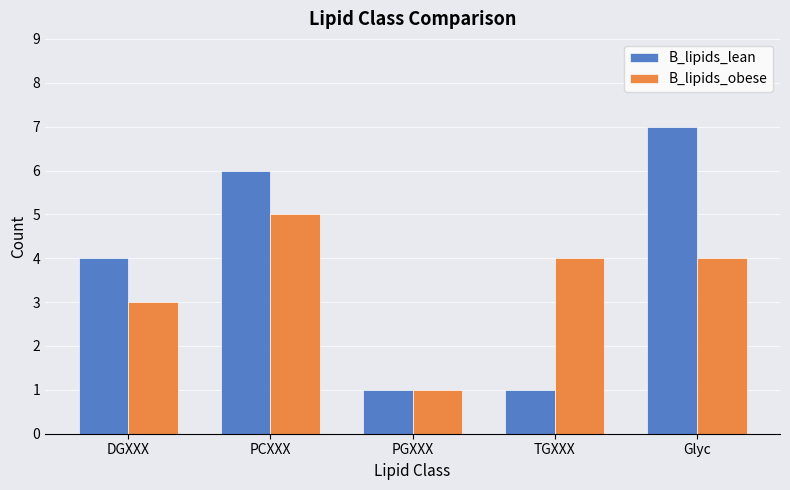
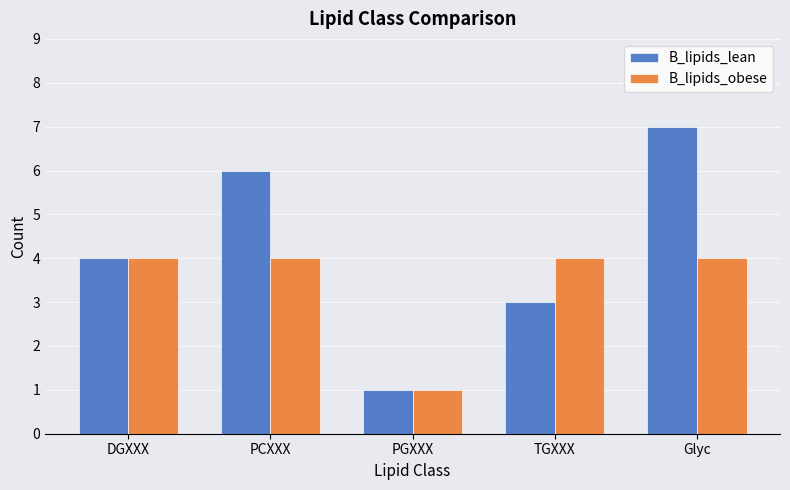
  {
    "B_lipids_lean": {
      "DGXXX": 4,
      "PCXXX": 6,
      "PGXXX": 1,
-     "TGXXX": 1,
+     "TGXXX": 3,
      "Glyc": 7
    },
    "B_lipids_obese": {
-     "DGXXX": 3,
-     "PCXXX": 5,
+     "DGXXX": 4,
+     "PCXXX": 4,
      "PGXXX": 1,
      "TGXXX": 4,
      "Glyc": 4
    }
  }
